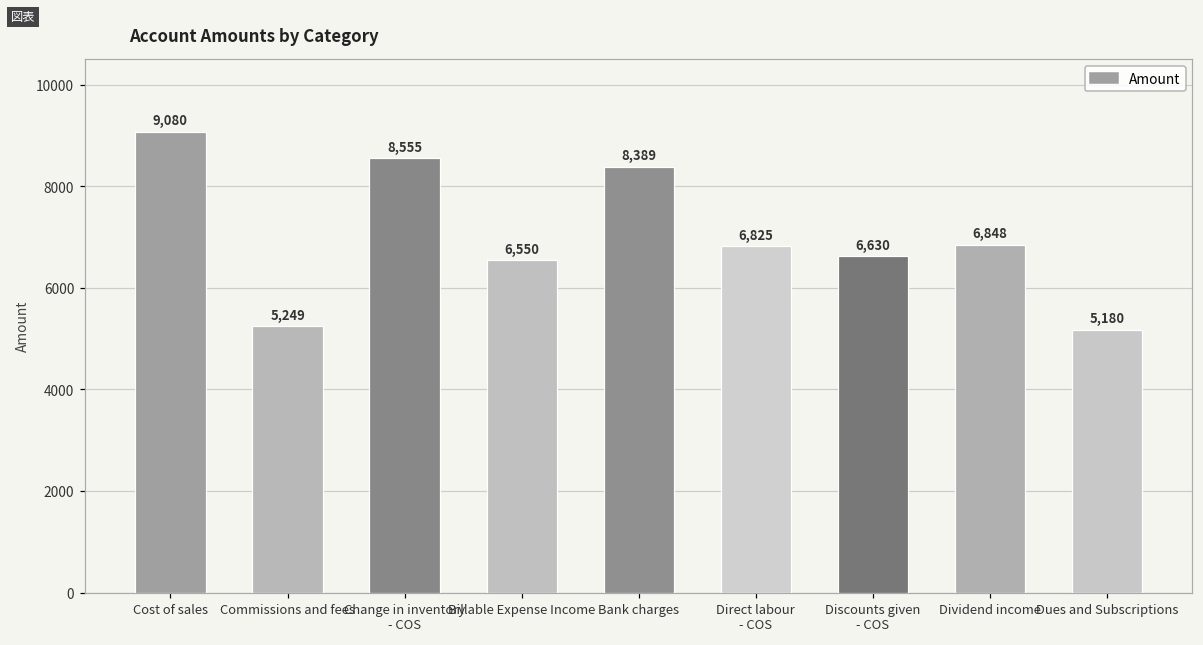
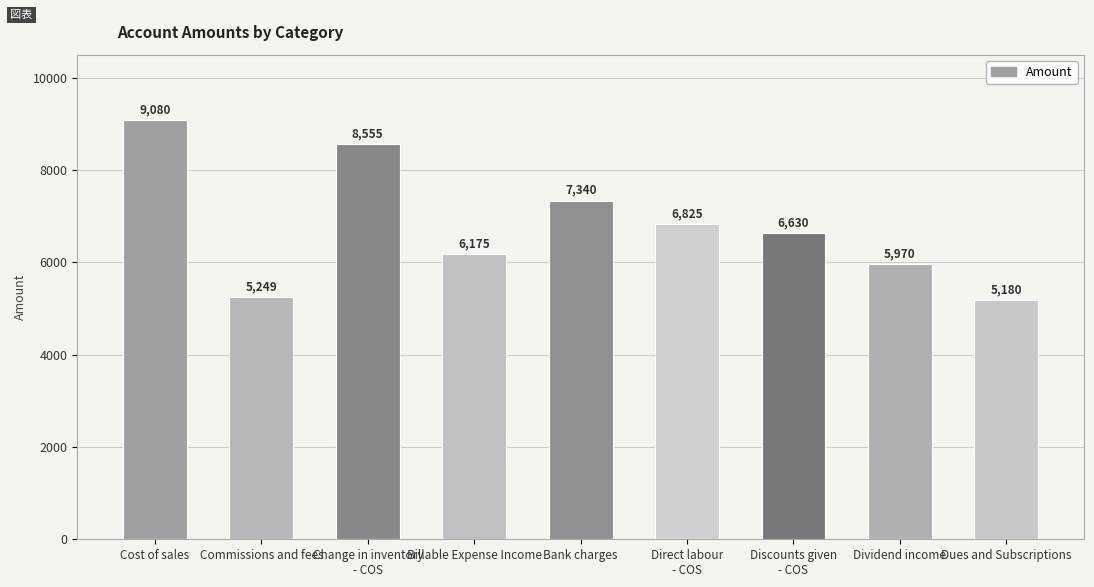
  {
    "Cost of sales": "9,080",
    "Commissions and fees": "5,249",
    "Change in inventory - COS": "8,555",
-   "Billable Expense Income": "6,550",
-   "Bank charges": "8,389",
+   "Billable Expense Income": "6,175",
+   "Bank charges": "7,340",
    "Direct labour - COS": "6,825",
    "Discounts given - COS": "6,630",
-   "Dividend income": "6,848",
+   "Dividend income": "5,970",
    "Dues and Subscriptions": "5,180"
  }
